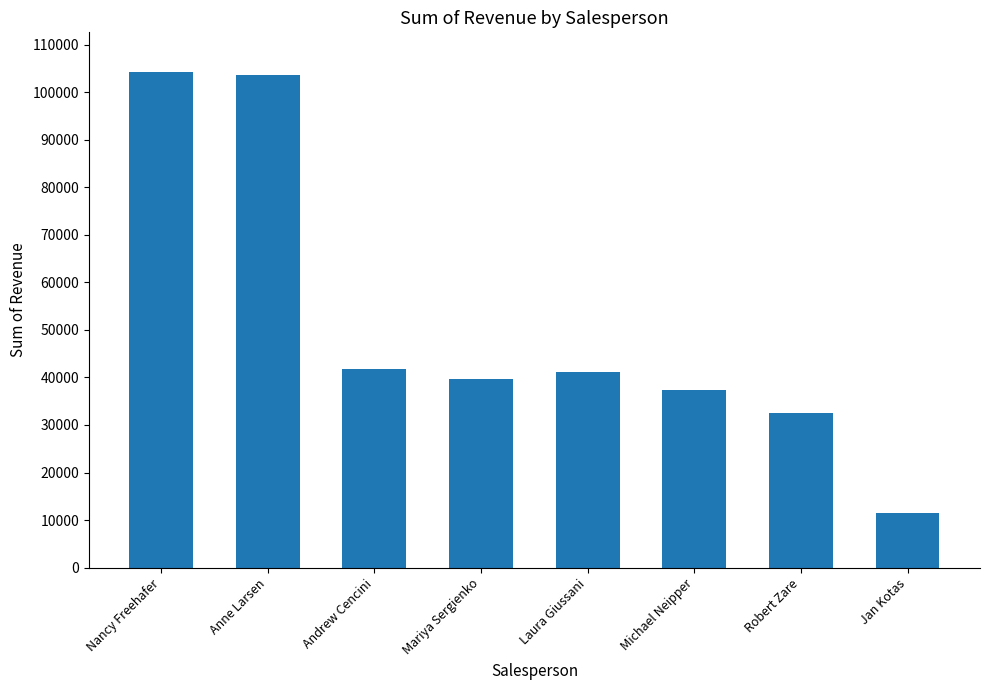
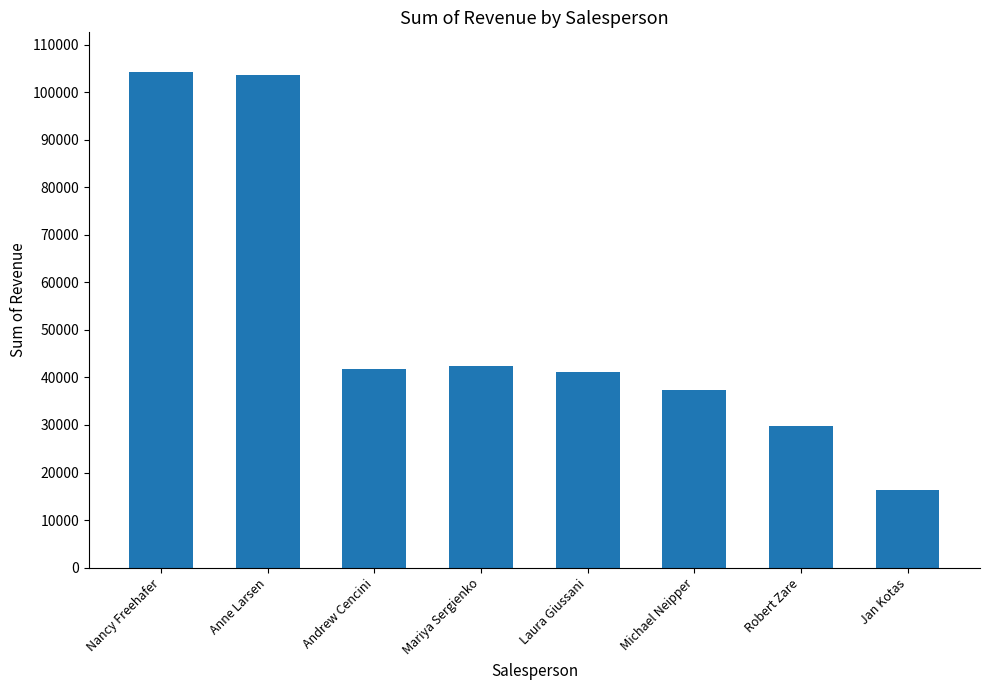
  {
    "Nancy Freehafer": 104000,
    "Anne Larsen": 104000,
    "Andrew Cencini": 42000,
-   "Mariya Sergienko": 40000,
+   "Mariya Sergienko": 42000,
    "Laura Giussani": 41000,
    "Michael Neipper": 37000,
-   "Robert Zare": 33000,
-   "Jan Kotas": 12000
+   "Robert Zare": 30000,
+   "Jan Kotas": 16000
  }
